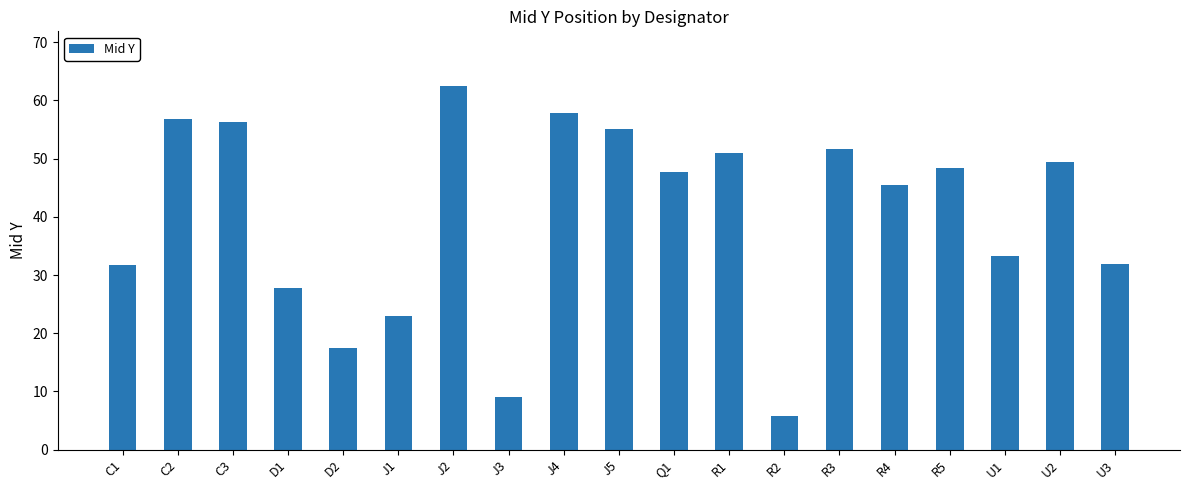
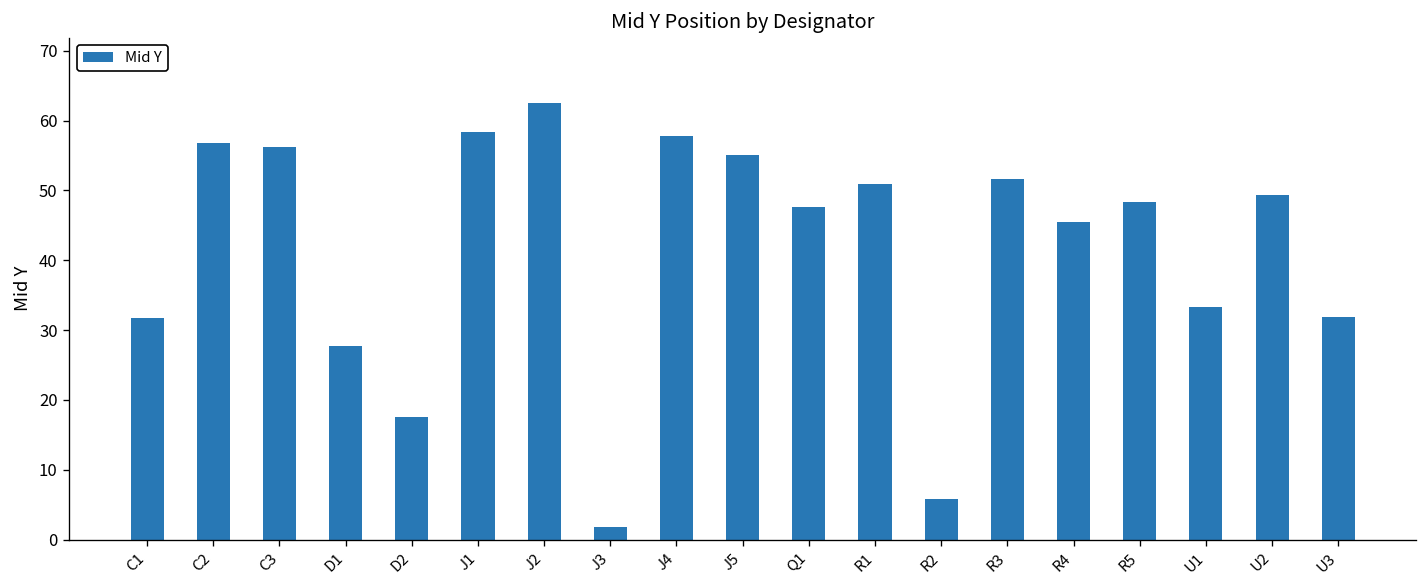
  {
    "C1": 32,
    "C2": 57,
    "C3": 56,
    "D1": 28,
    "D2": 18,
-   "J1": 23,
+   "J1": 58,
    "J2": 63,
-   "J3": 9,
+   "J3": 2,
    "J4": 58,
    "J5": 55,
    "Q1": 48,
    "R1": 51,
    "R2": 6,
    "R3": 52,
    "R4": 45,
    "R5": 48,
    "U1": 33,
    "U2": 49,
    "U3": 32
  }
